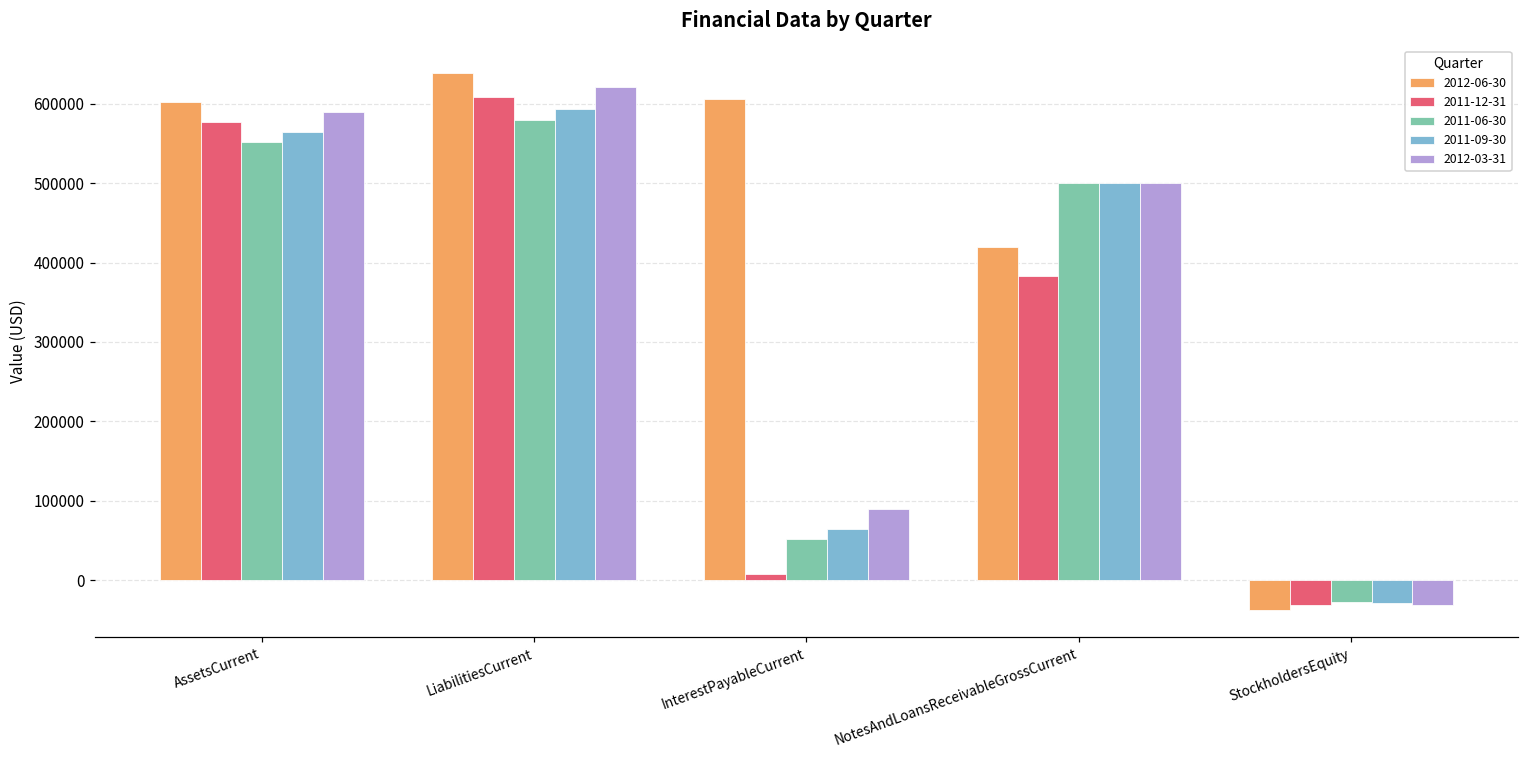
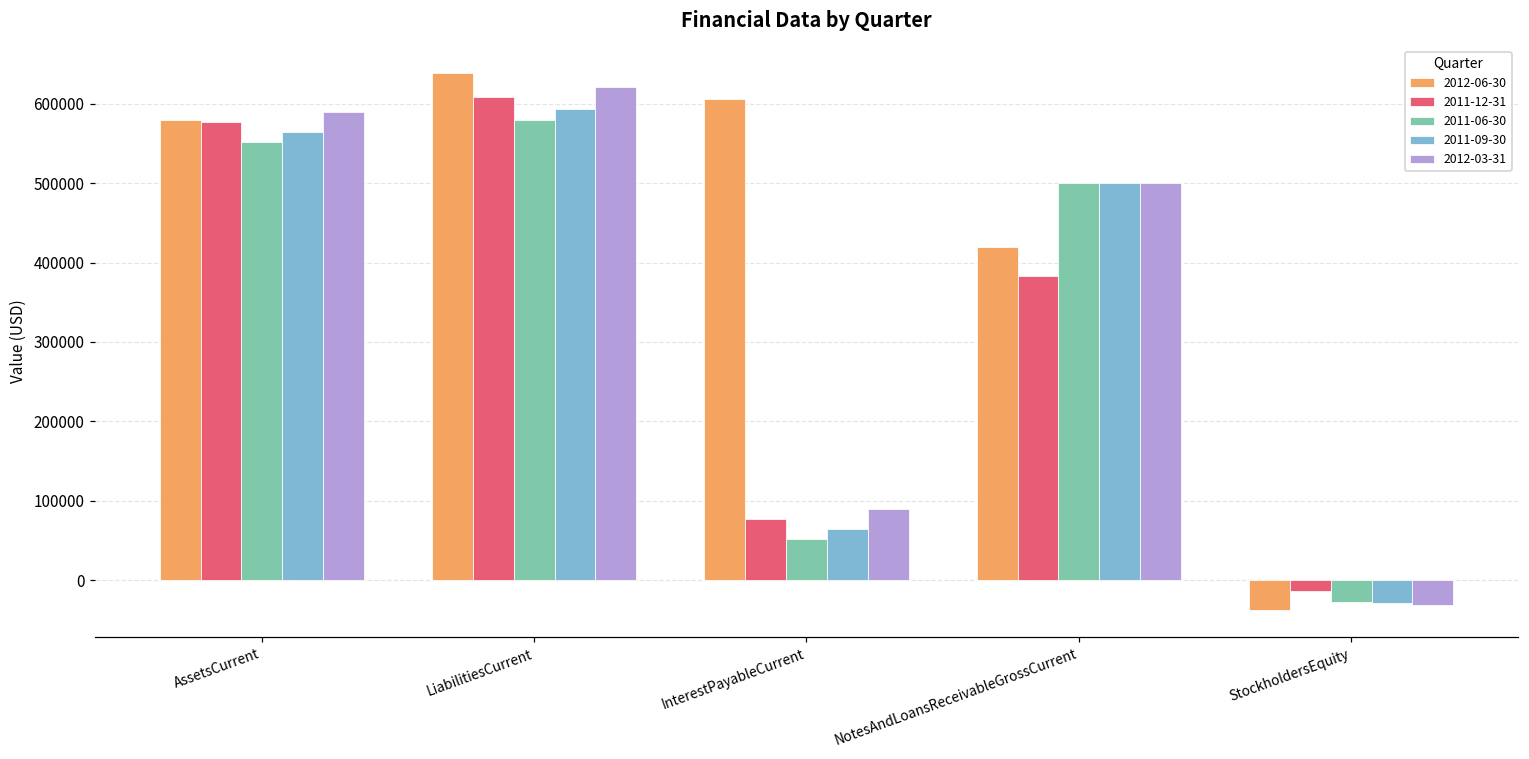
  {
    "2012-06-30": {
-     "AssetsCurrent": 600000,
+     "AssetsCurrent": 580000,
      "LiabilitiesCurrent": 640000,
      "InterestPayableCurrent": 610000,
      "NotesAndLoansReceivableGrossCurrent": 420000,
      "StockholdersEquity": -40000
    },
    "2011-12-31": {
      "AssetsCurrent": 580000,
      "LiabilitiesCurrent": 610000,
-     "InterestPayableCurrent": 10000,
+     "InterestPayableCurrent": 80000,
      "NotesAndLoansReceivableGrossCurrent": 380000,
-     "StockholdersEquity": -30000
+     "StockholdersEquity": -10000
    }
  }
